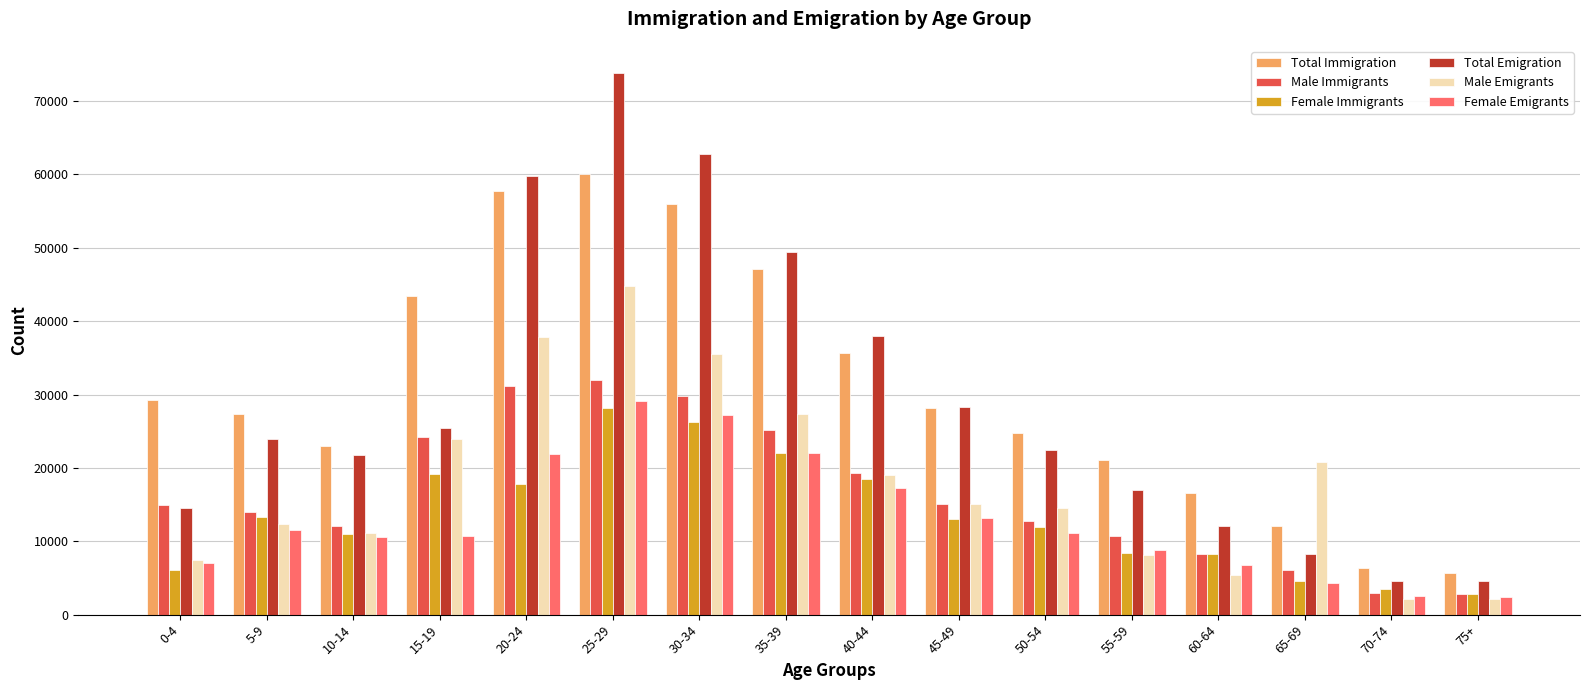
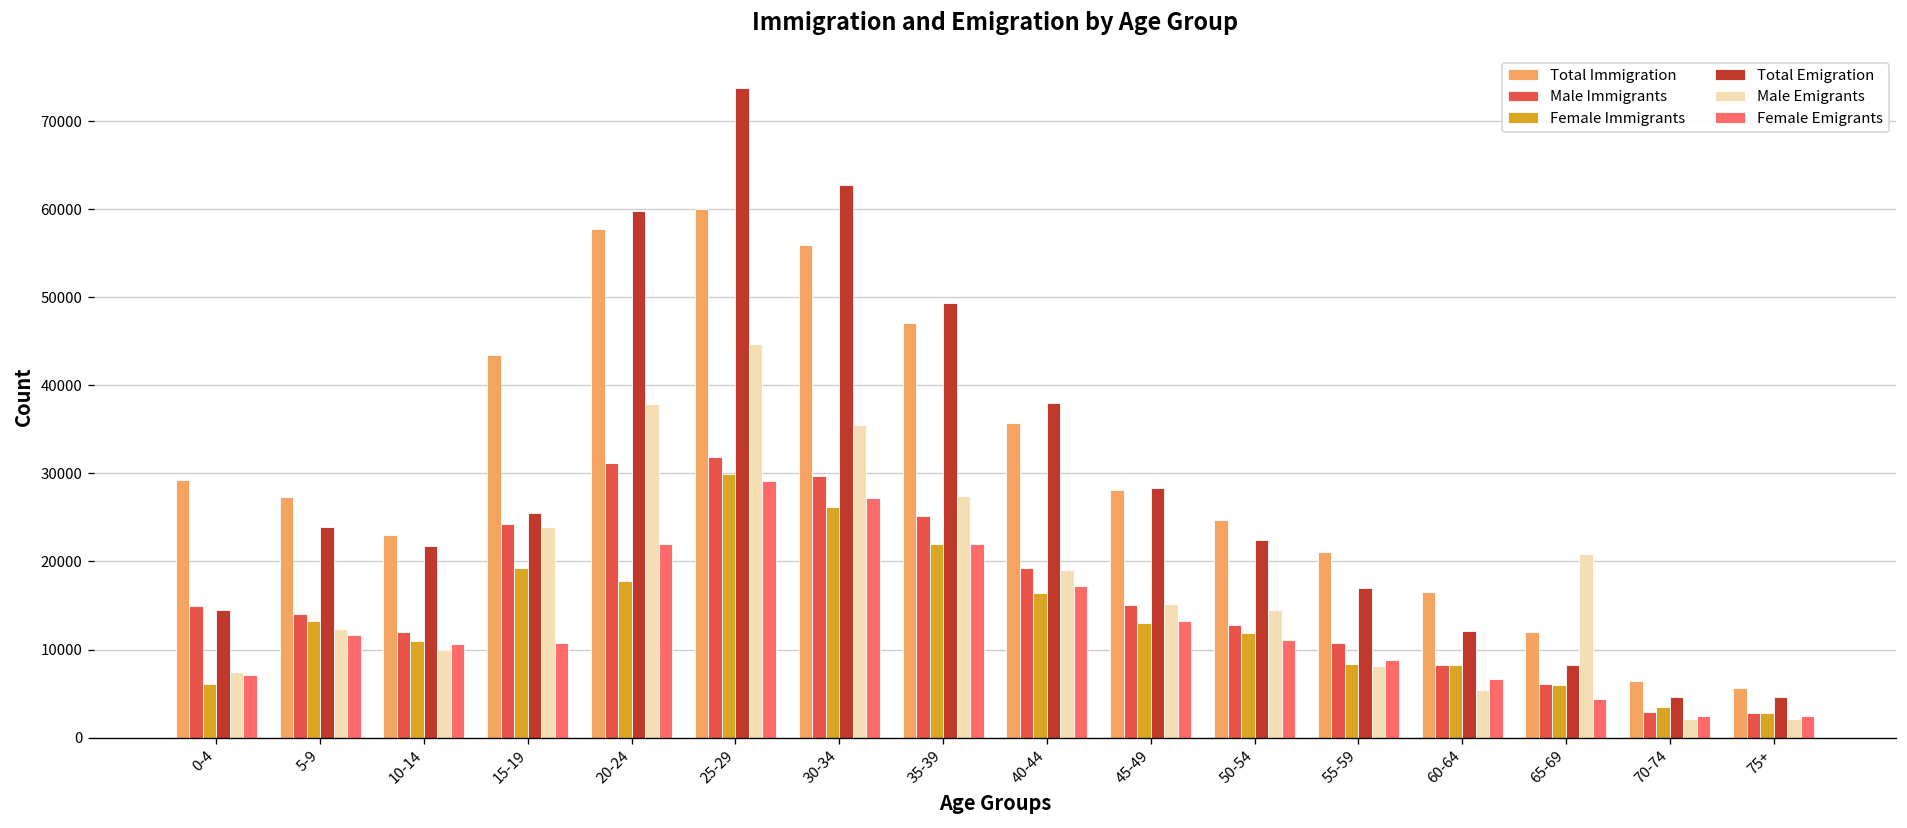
  {
    "Female Immigrants": {
      "0-4": 6000,
      "5-9": 13000,
      "10-14": 11000,
      "15-19": 19000,
      "20-24": 18000,
-     "25-29": 28000,
+     "25-29": 30000,
      "30-34": 26000,
      "35-39": 22000,
-     "40-44": 19000,
+     "40-44": 16000,
      "45-49": 13000,
      "50-54": 12000,
      "55-59": 8000,
      "60-64": 8000,
-     "65-69": 5000,
+     "65-69": 6000,
      "70-74": 3000,
      "75+": 3000
    },
    "Male Emigrants": {
      "0-4": 7000,
      "5-9": 12000,
-     "10-14": 11000,
+     "10-14": 10000,
      "15-19": 24000,
      "20-24": 38000,
      "25-29": 45000,
      "30-34": 36000,
      "35-39": 27000,
      "40-44": 19000,
      "45-49": 15000,
      "50-54": 15000,
      "55-59": 8000,
      "60-64": 5000,
      "65-69": 21000,
      "70-74": 2000,
      "75+": 2000
    }
  }
